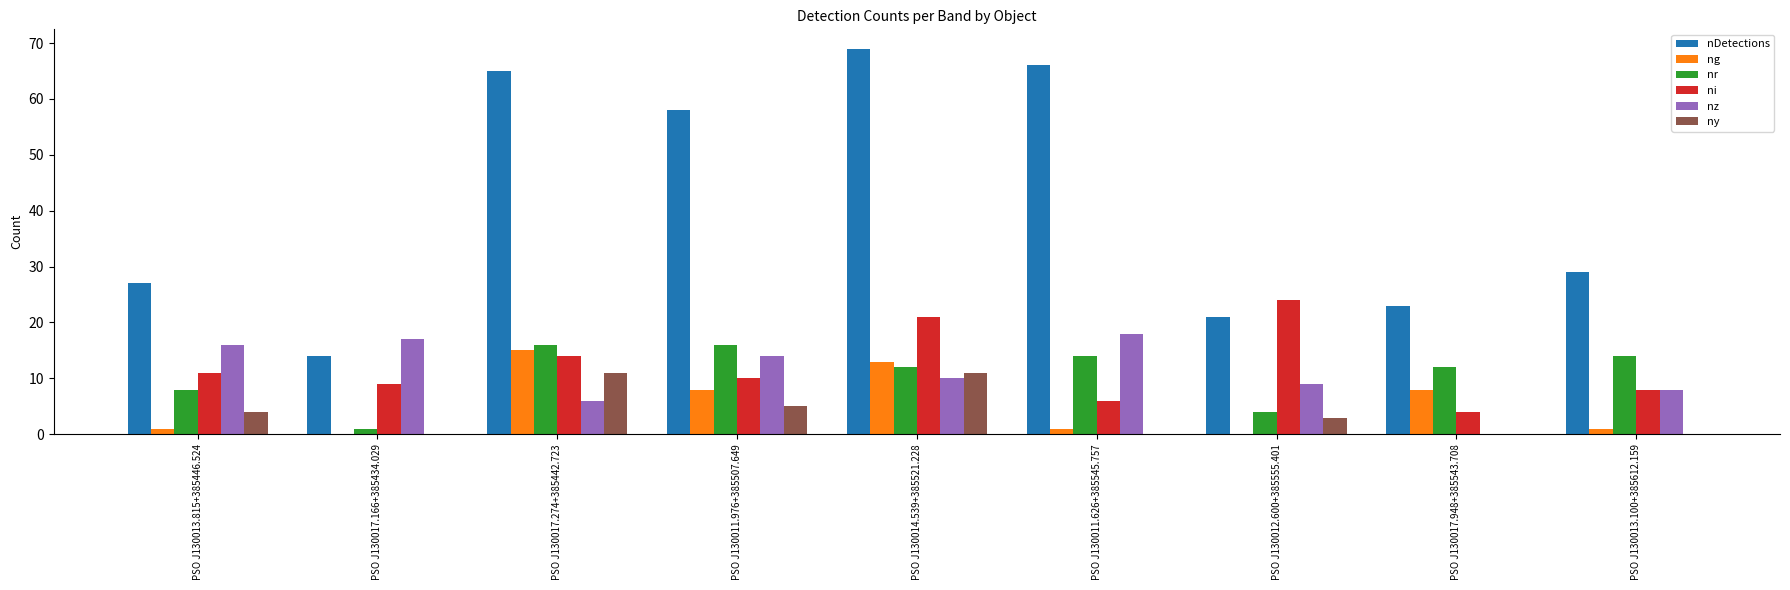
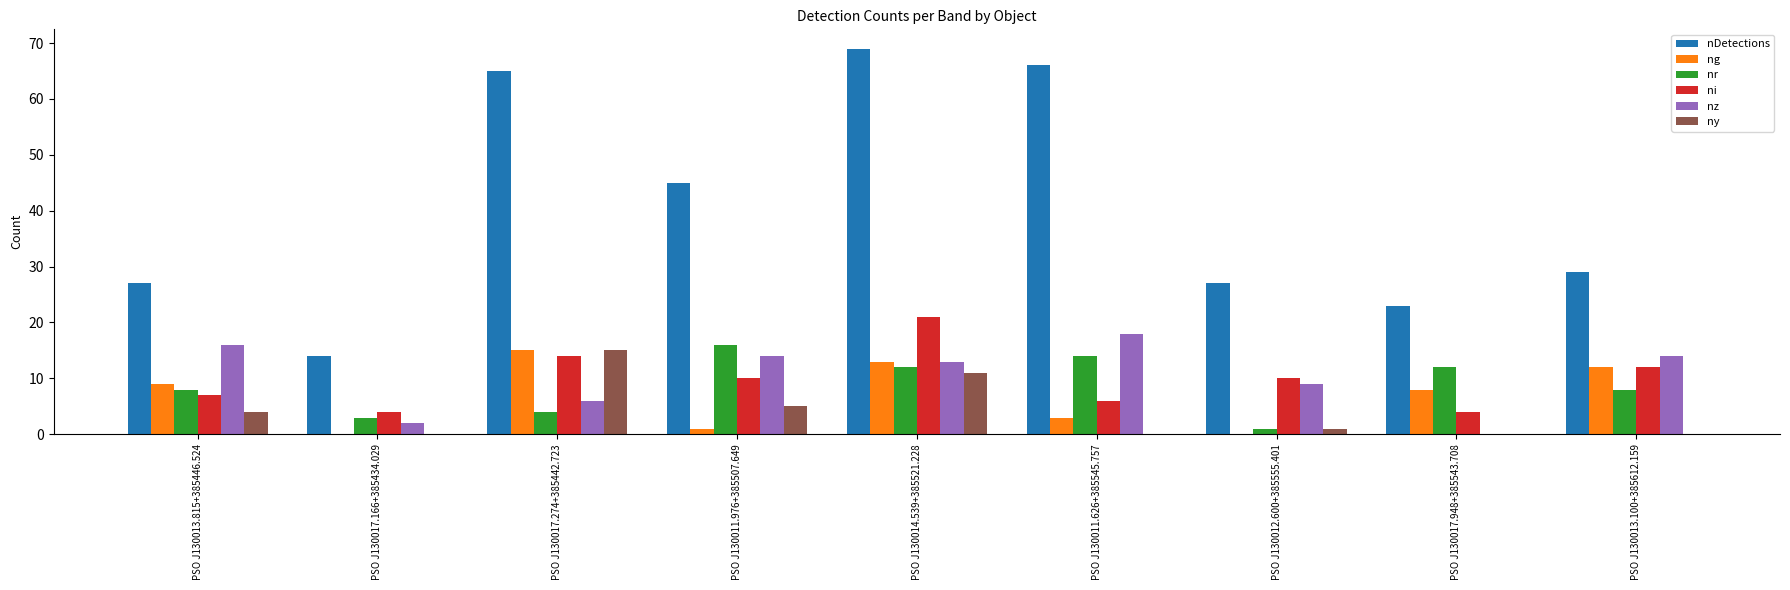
  {
    "nDetections": {
      "PSO J130013.815+385446.524": 27,
      "PSO J130017.166+385434.029": 14,
      "PSO J130017.274+385442.723": 65,
-     "PSO J130011.976+385507.649": 58,
+     "PSO J130011.976+385507.649": 45,
      "PSO J130014.539+385521.228": 69,
      "PSO J130011.626+385545.757": 66,
-     "PSO J130012.600+385555.401": 21,
+     "PSO J130012.600+385555.401": 27,
      "PSO J130017.948+385543.708": 23,
      "PSO J130013.100+385612.159": 29
    },
    "ng": {
-     "PSO J130013.815+385446.524": 1,
+     "PSO J130013.815+385446.524": 9,
      "PSO J130017.166+385434.029": 0,
      "PSO J130017.274+385442.723": 15,
-     "PSO J130011.976+385507.649": 8,
+     "PSO J130011.976+385507.649": 1,
      "PSO J130014.539+385521.228": 13,
-     "PSO J130011.626+385545.757": 1,
+     "PSO J130011.626+385545.757": 3,
      "PSO J130012.600+385555.401": 0,
      "PSO J130017.948+385543.708": 8,
-     "PSO J130013.100+385612.159": 1
+     "PSO J130013.100+385612.159": 12
    },
    "nr": {
      "PSO J130013.815+385446.524": 8,
-     "PSO J130017.166+385434.029": 1,
-     "PSO J130017.274+385442.723": 16,
+     "PSO J130017.166+385434.029": 3,
+     "PSO J130017.274+385442.723": 4,
      "PSO J130011.976+385507.649": 16,
      "PSO J130014.539+385521.228": 12,
      "PSO J130011.626+385545.757": 14,
-     "PSO J130012.600+385555.401": 4,
+     "PSO J130012.600+385555.401": 1,
      "PSO J130017.948+385543.708": 12,
-     "PSO J130013.100+385612.159": 14
+     "PSO J130013.100+385612.159": 8
    },
    "ni": {
-     "PSO J130013.815+385446.524": 11,
-     "PSO J130017.166+385434.029": 9,
+     "PSO J130013.815+385446.524": 7,
+     "PSO J130017.166+385434.029": 4,
      "PSO J130017.274+385442.723": 14,
      "PSO J130011.976+385507.649": 10,
      "PSO J130014.539+385521.228": 21,
      "PSO J130011.626+385545.757": 6,
-     "PSO J130012.600+385555.401": 24,
+     "PSO J130012.600+385555.401": 10,
      "PSO J130017.948+385543.708": 4,
-     "PSO J130013.100+385612.159": 8
+     "PSO J130013.100+385612.159": 12
    },
    "nz": {
      "PSO J130013.815+385446.524": 16,
-     "PSO J130017.166+385434.029": 17,
+     "PSO J130017.166+385434.029": 2,
      "PSO J130017.274+385442.723": 6,
      "PSO J130011.976+385507.649": 14,
-     "PSO J130014.539+385521.228": 10,
+     "PSO J130014.539+385521.228": 13,
      "PSO J130011.626+385545.757": 18,
      "PSO J130012.600+385555.401": 9,
      "PSO J130017.948+385543.708": 0,
-     "PSO J130013.100+385612.159": 8
+     "PSO J130013.100+385612.159": 14
    },
    "ny": {
      "PSO J130013.815+385446.524": 4,
      "PSO J130017.166+385434.029": 0,
-     "PSO J130017.274+385442.723": 11,
+     "PSO J130017.274+385442.723": 15,
      "PSO J130011.976+385507.649": 5,
      "PSO J130014.539+385521.228": 11,
      "PSO J130011.626+385545.757": 0,
-     "PSO J130012.600+385555.401": 3,
+     "PSO J130012.600+385555.401": 1,
      "PSO J130017.948+385543.708": 0,
      "PSO J130013.100+385612.159": 0
    }
  }
